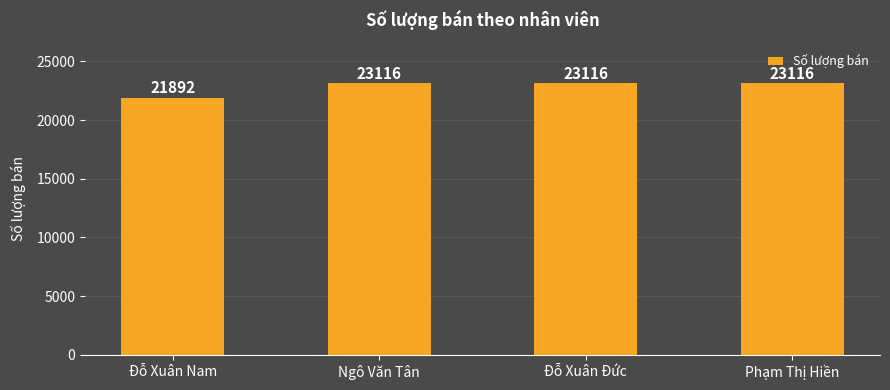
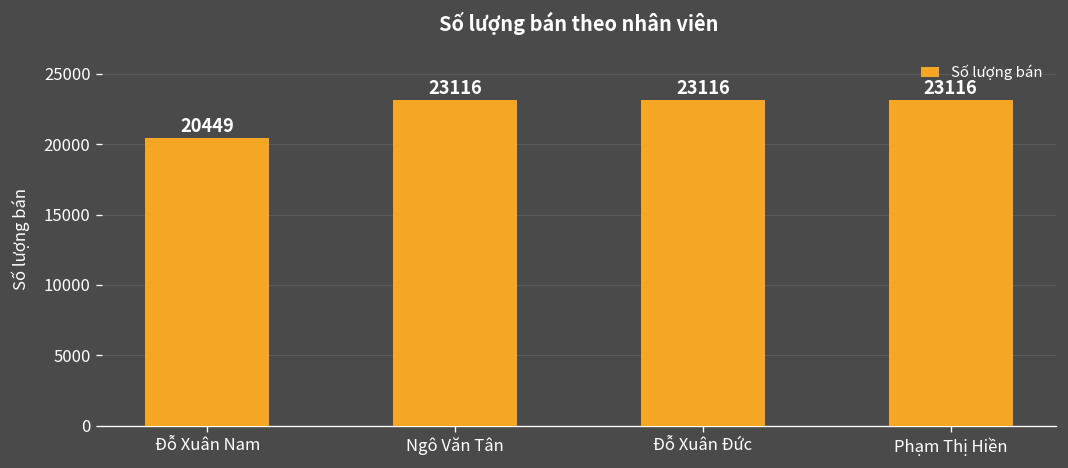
  {
-   "Đỗ Xuân Nam": 21892,
+   "Đỗ Xuân Nam": 20449,
    "Ngô Văn Tân": 23116,
    "Đỗ Xuân Đức": 23116
  }
